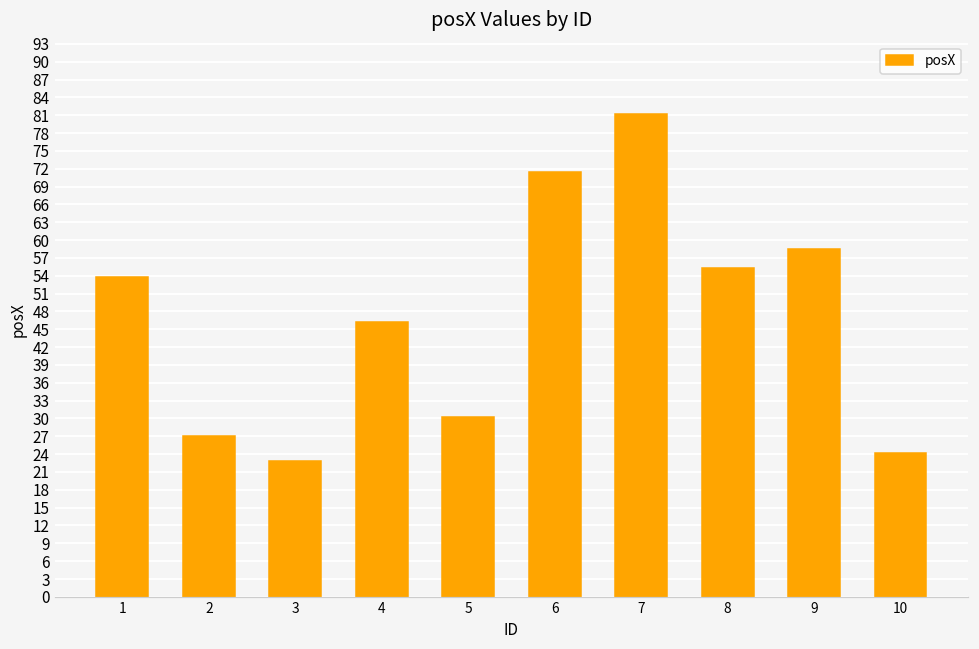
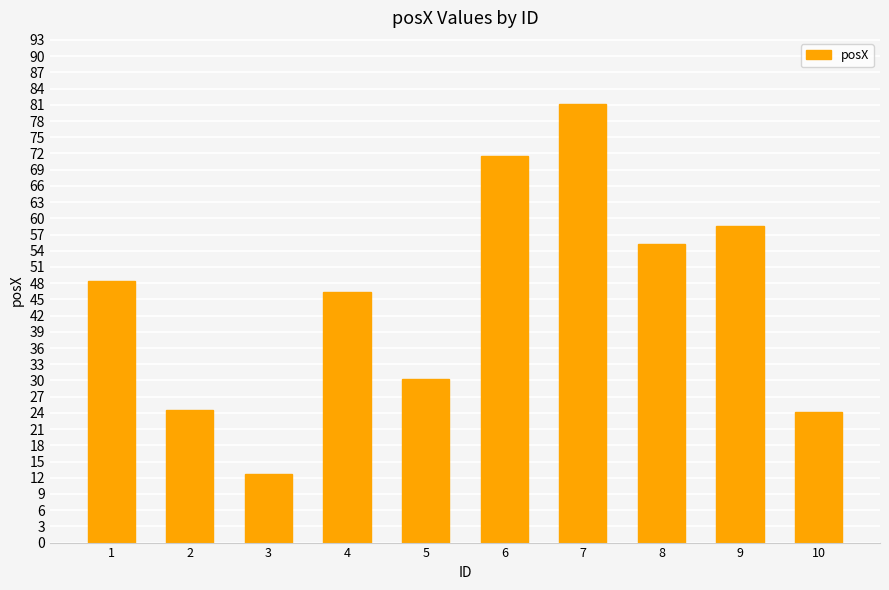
  {
-   "1": 54,
-   "2": 27,
-   "3": 23,
+   "1": 48,
+   "2": 25,
+   "3": 13,
    "4": 46,
    "5": 30,
    "6": 72,
    "7": 81,
    "8": 55,
    "9": 59,
    "10": 24
  }
